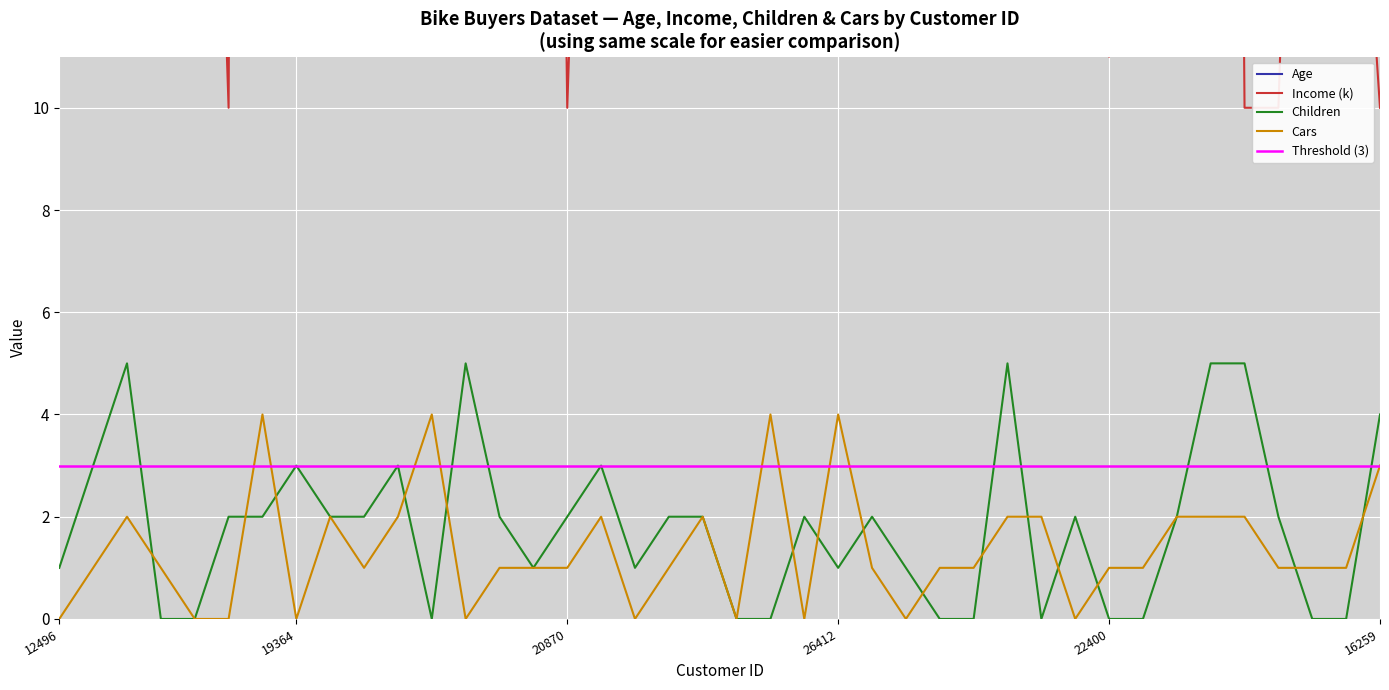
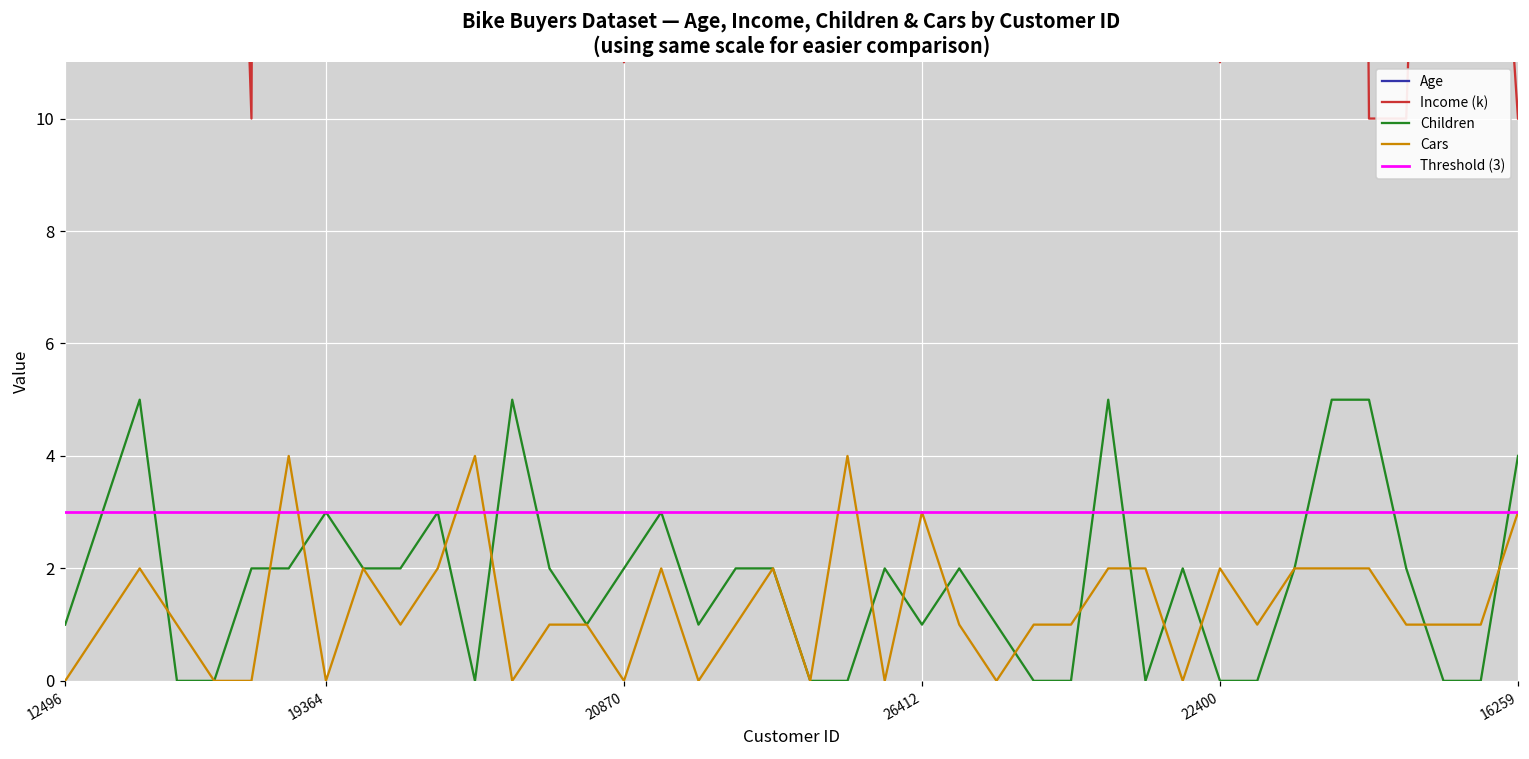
  {
    "Income (k)": {
-     "20870": 10,
+     "20870": 11,
      "22400": 11,
      "16259": 10
    },
    "Children": {
      "12496": 1,
      "19364": 3,
      "20870": 2,
      "26412": 1,
      "22400": 0,
      "16259": 4
    },
    "Cars": {
      "12496": 0,
      "19364": 0,
-     "20870": 1,
-     "26412": 4,
-     "22400": 1,
+     "20870": 0,
+     "26412": 3,
+     "22400": 2,
      "16259": 3
    }
  }
